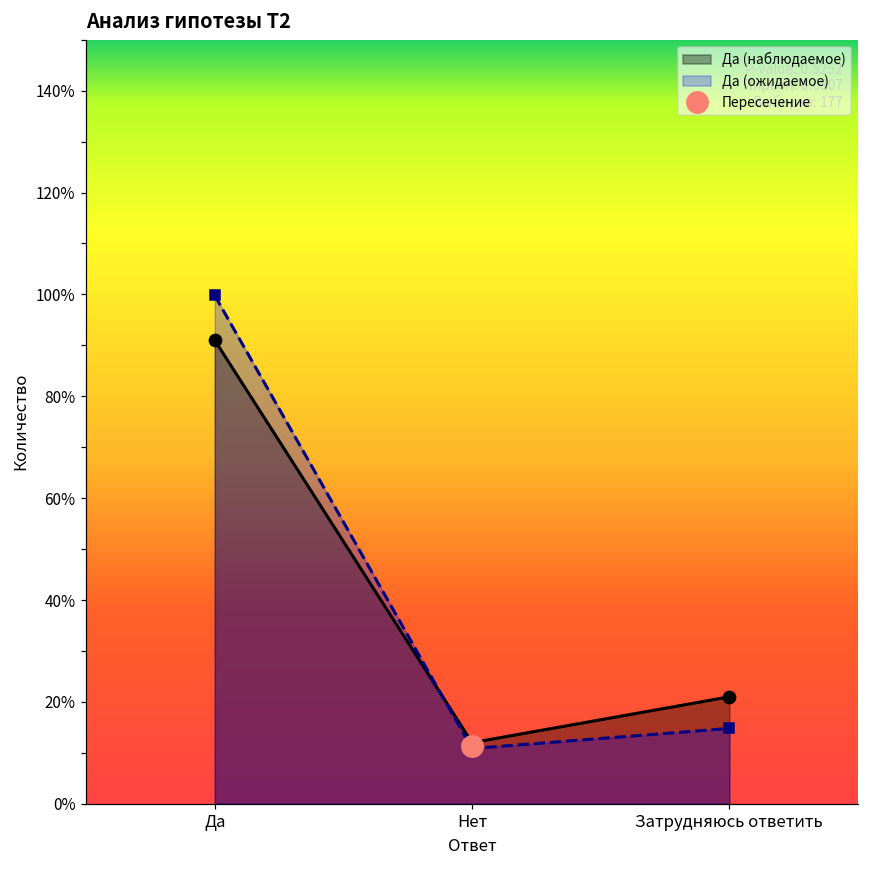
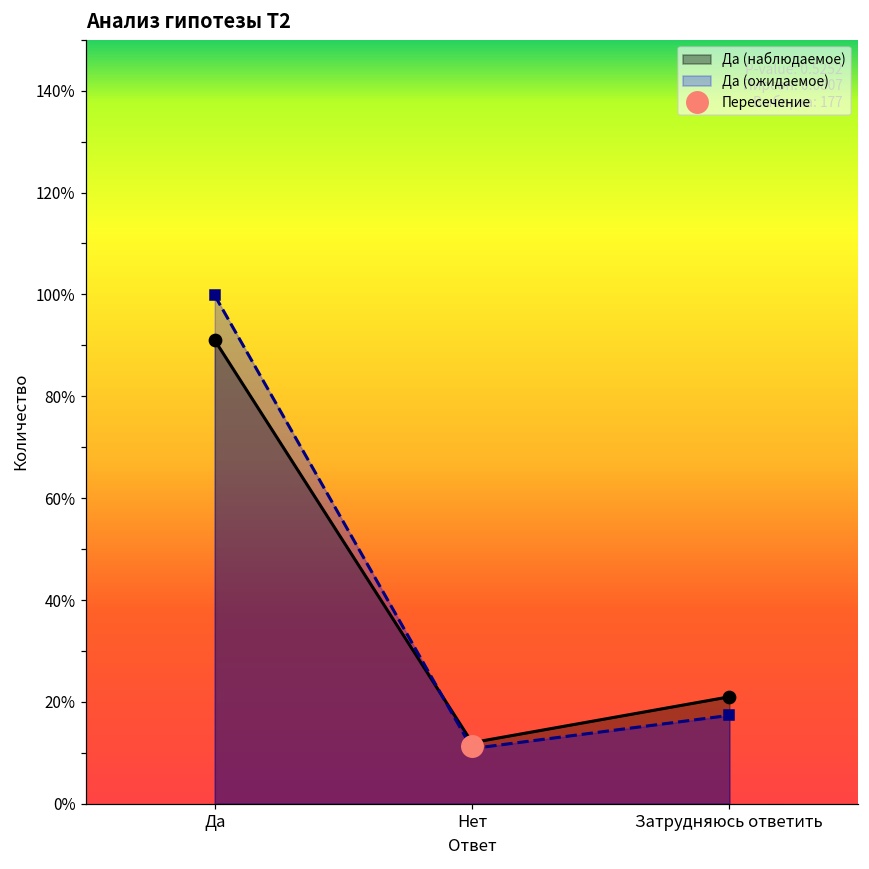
  {
    "Да (наблюдаемое)": {
      "Да": "91%",
      "Нет": "12%",
      "Затрудняюсь ответить": "21%"
    },
    "Да (ожидаемое)": {
      "Да": "100%",
      "Нет": "11%",
-     "Затрудняюсь ответить": "15%"
+     "Затрудняюсь ответить": "17%"
    },
    "Пересечение": {
      "Нет": "11%"
    }
  }
